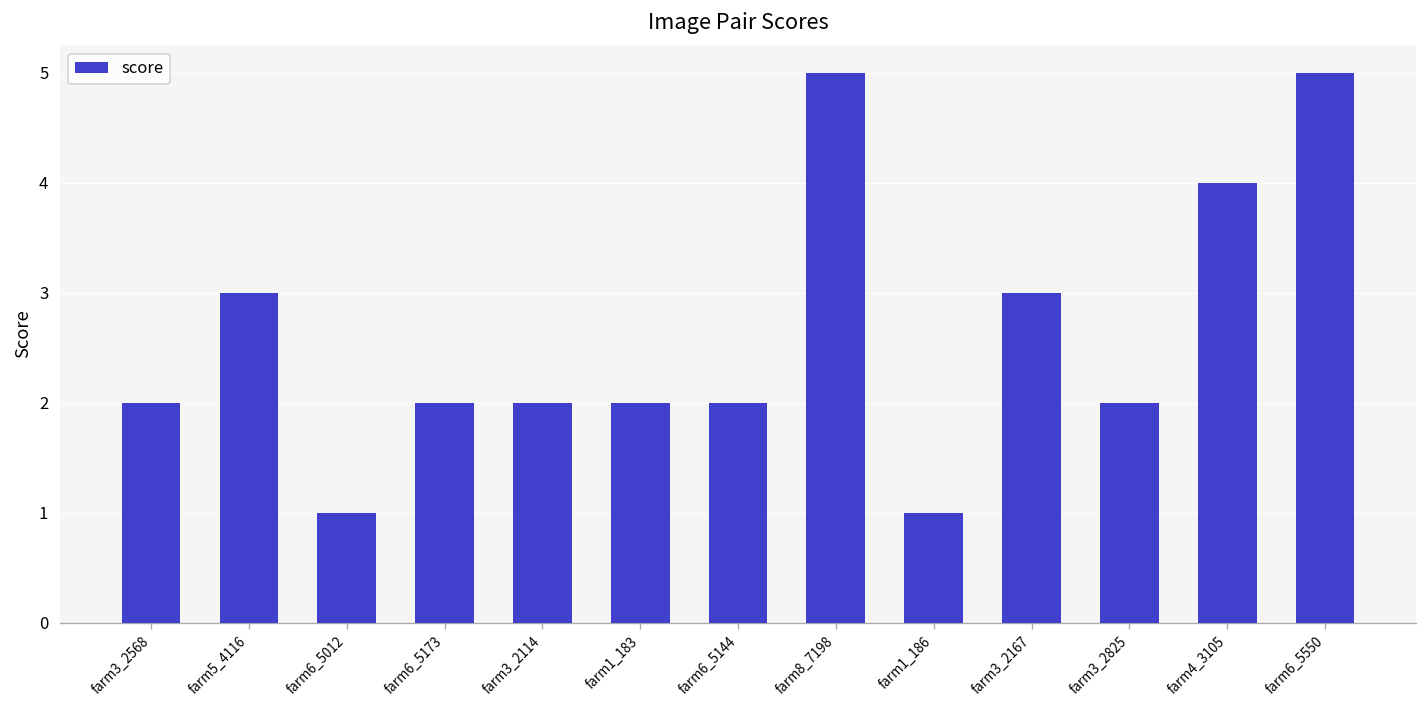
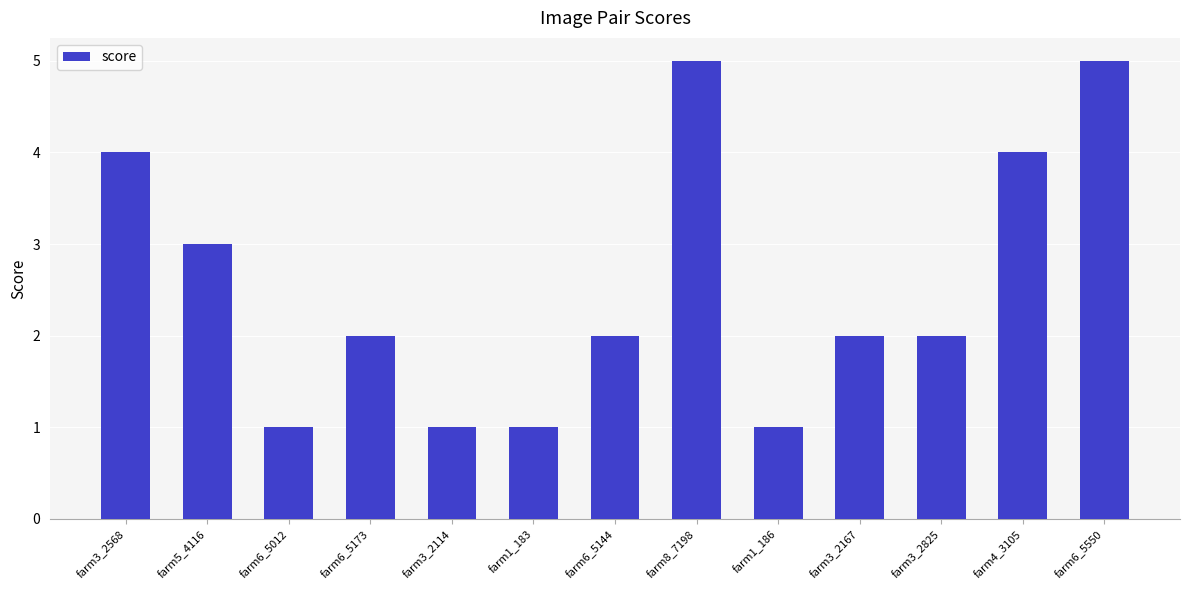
  {
-   "farm3_2568": 2,
+   "farm3_2568": 4,
    "farm5_4116": 3,
    "farm6_5012": 1,
    "farm6_5173": 2,
-   "farm3_2114": 2,
-   "farm1_183": 2,
+   "farm3_2114": 1,
+   "farm1_183": 1,
    "farm6_5144": 2,
    "farm8_7198": 5,
    "farm1_186": 1,
-   "farm3_2167": 3,
+   "farm3_2167": 2,
    "farm3_2825": 2,
    "farm4_3105": 4,
    "farm6_5550": 5
  }
